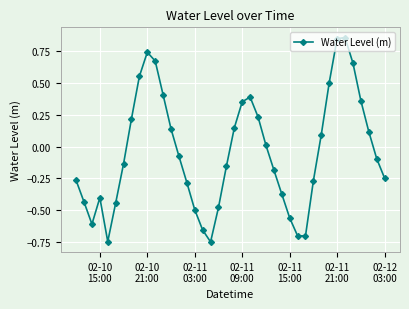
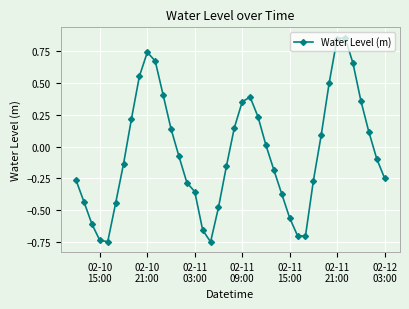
  {
-   "02-10 15:00": -0.40,
+   "02-10 15:00": -0.74,
    "02-10 21:00": 0.74,
-   "02-11 03:00": -0.50,
+   "02-11 03:00": -0.36,
    "02-11 09:00": 0.35,
    "02-11 15:00": -0.56,
    "02-12 03:00": -0.25
  }
